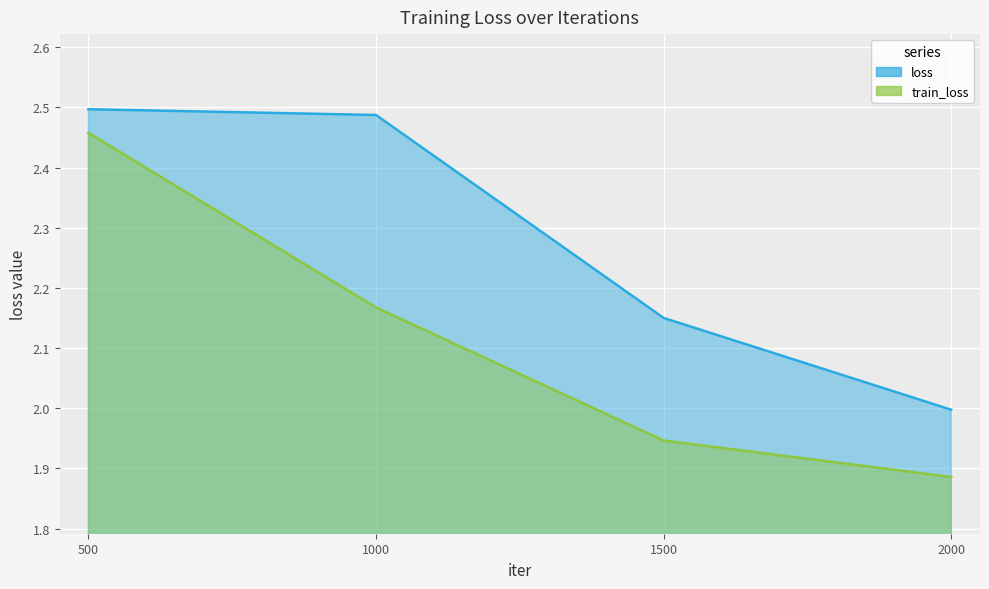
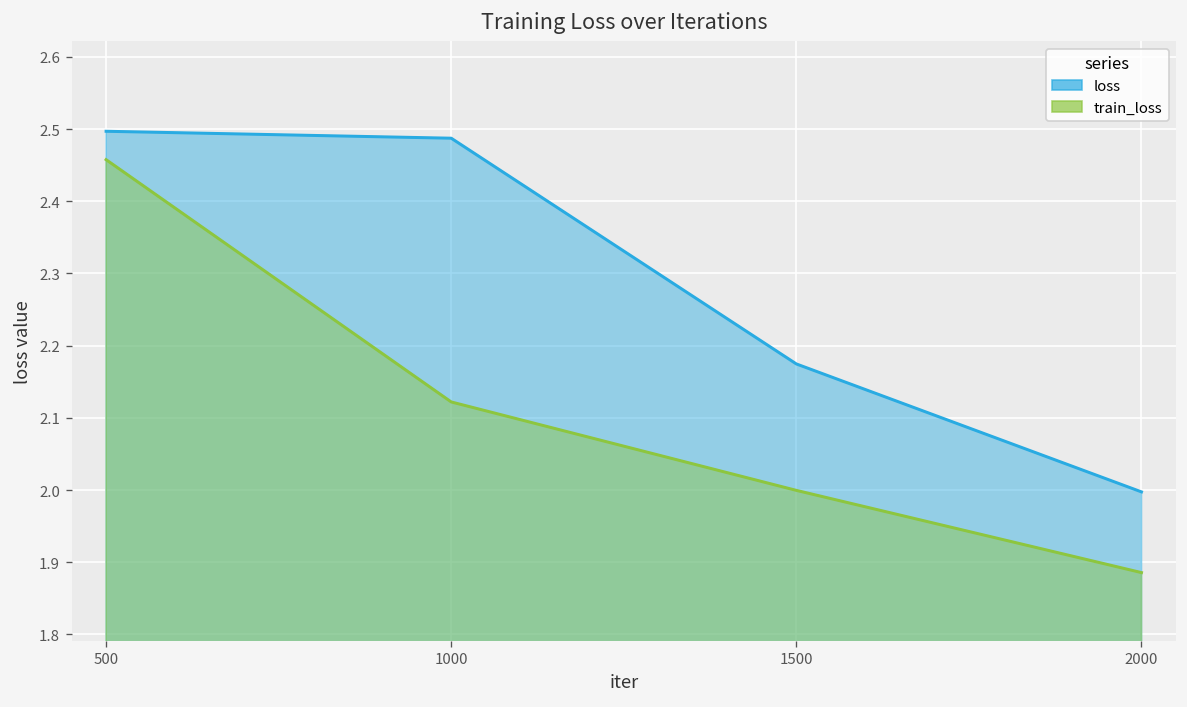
  {
    "loss": {
      "500": 2.50,
      "1000": 2.49,
-     "1500": 2.15,
+     "1500": 2.17,
      "2000": 2.00
    },
    "train_loss": {
      "500": 2.46,
-     "1000": 2.17,
-     "1500": 1.95,
+     "1000": 2.12,
+     "1500": 2.00,
      "2000": 1.89
    }
  }
